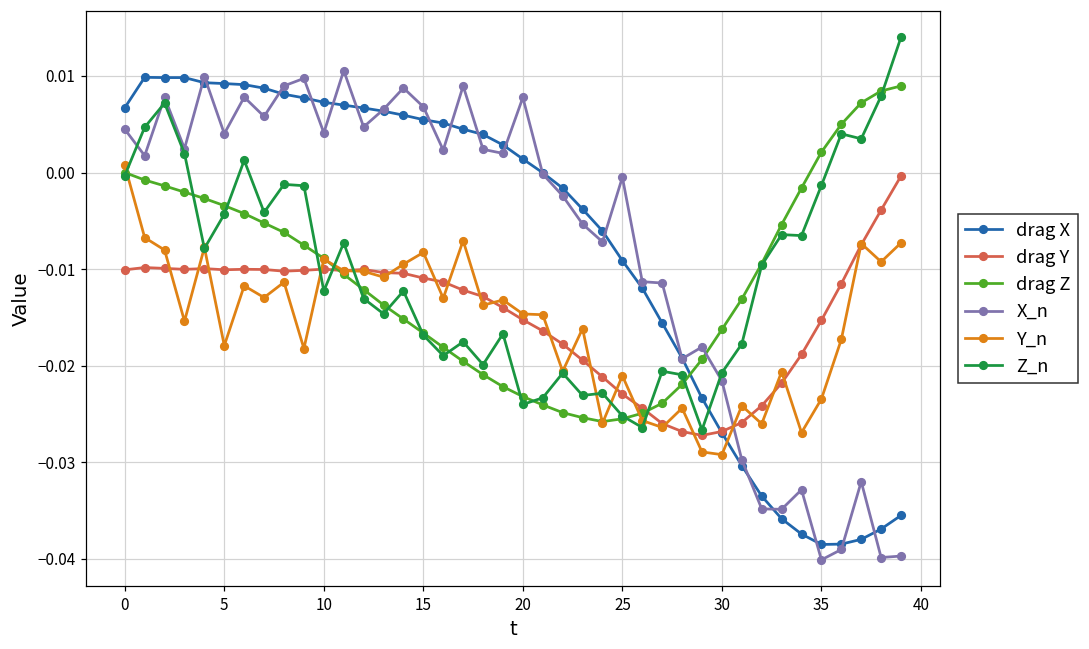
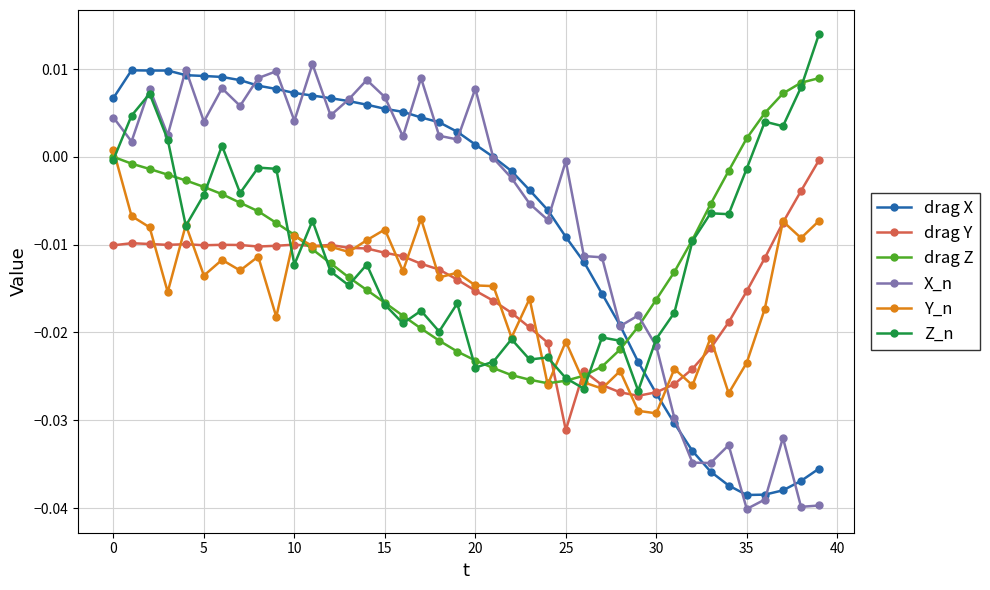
  {
    "drag X": {
      "0": 0.007,
      "5": 0.009,
      "10": 0.007,
      "15": 0.005,
      "20": 0.001,
      "25": -0.009,
      "35": -0.039
    },
    "drag Y": {
      "0": -0.010,
      "5": -0.010,
      "10": -0.010,
      "15": -0.011,
      "20": -0.015,
-     "25": -0.023,
+     "25": -0.031,
      "35": -0.015
    },
    "drag Z": {
      "0": 0.000,
      "5": -0.003,
      "20": -0.023,
      "25": -0.026,
      "30": -0.016,
      "35": 0.002
    },
    "X_n": {
      "0": 0.004,
      "5": 0.004,
      "10": 0.004,
      "15": 0.007,
      "20": 0.008,
      "25": 0.000,
      "30": -0.022,
      "35": -0.040
    },
    "Y_n": {
      "0": 0.001,
-     "5": -0.018,
+     "5": -0.014,
      "15": -0.008,
      "20": -0.015,
      "25": -0.021,
      "30": -0.029,
      "35": -0.023
    },
    "Z_n": {
      "0": 0.000,
      "5": -0.004,
      "10": -0.012,
      "20": -0.024,
      "25": -0.025,
      "30": -0.021,
      "35": -0.001
    }
  }
